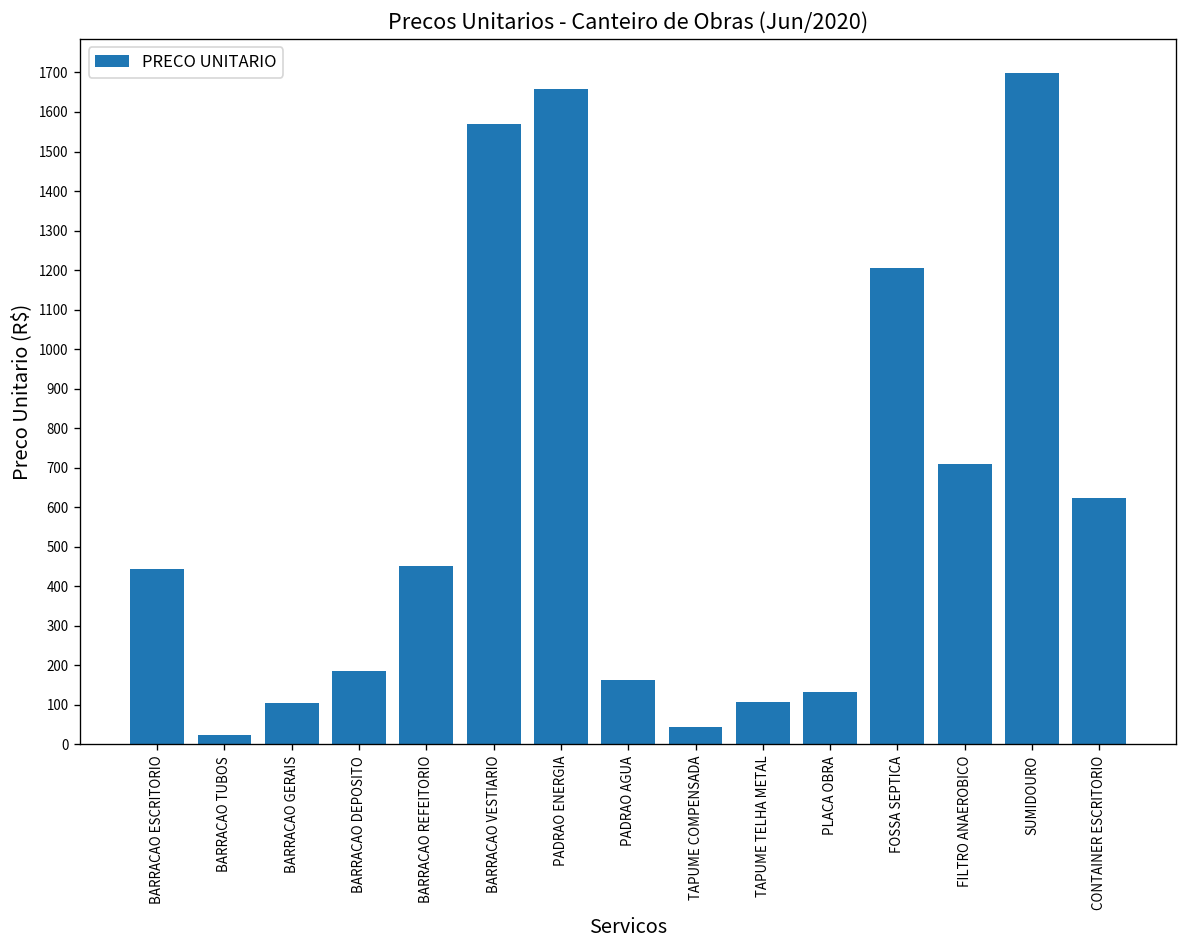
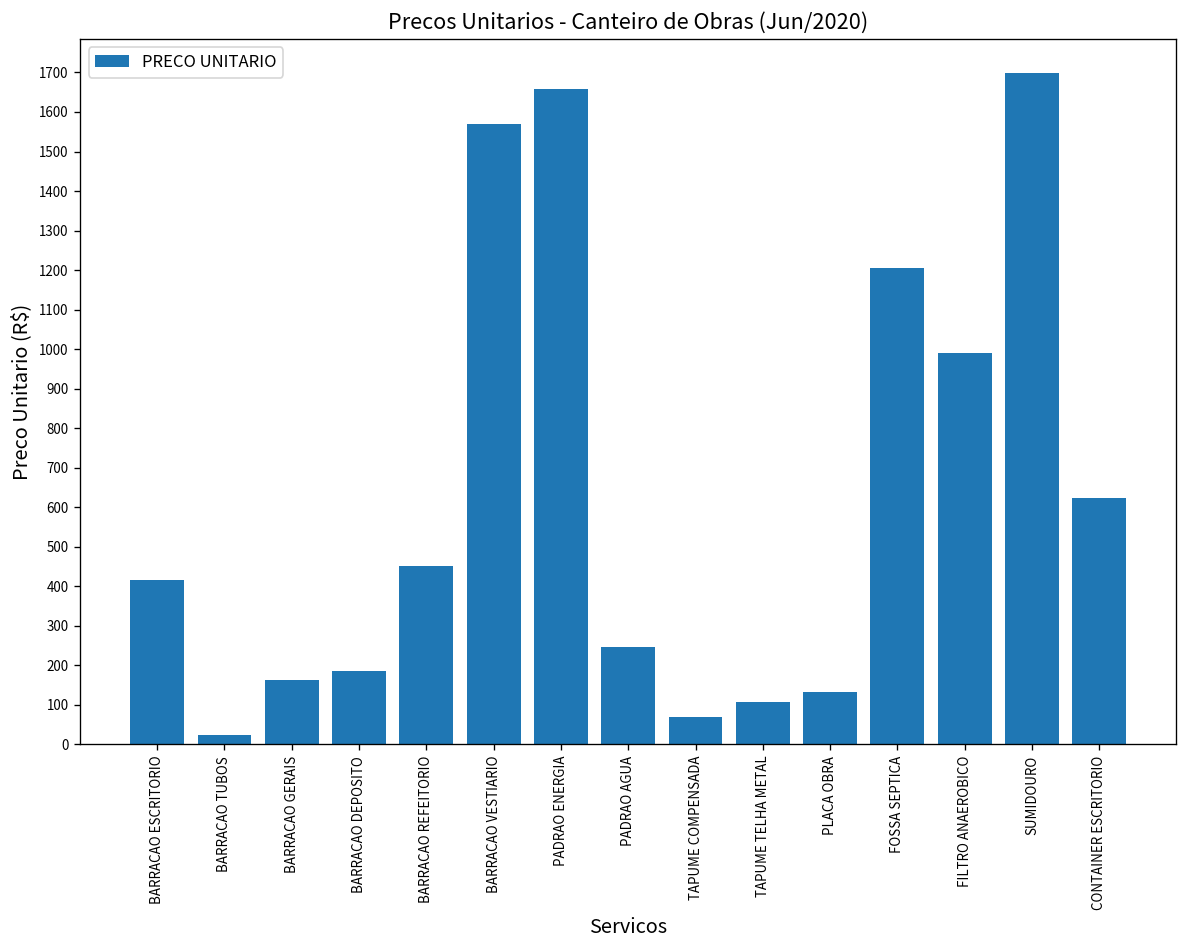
  {
-   "BARRACAO ESCRITORIO": 440,
+   "BARRACAO ESCRITORIO": 410,
    "BARRACAO TUBOS": 20,
-   "BARRACAO GERAIS": 100,
+   "BARRACAO GERAIS": 160,
    "BARRACAO DEPOSITO": 180,
    "BARRACAO REFEITORIO": 450,
    "BARRACAO VESTIARIO": 1570,
    "PADRAO ENERGIA": 1660,
-   "PADRAO AGUA": 160,
-   "TAPUME COMPENSADA": 40,
+   "PADRAO AGUA": 250,
+   "TAPUME COMPENSADA": 70,
    "TAPUME TELHA METAL": 110,
    "PLACA OBRA": 130,
    "FOSSA SEPTICA": 1200,
-   "FILTRO ANAEROBICO": 710,
+   "FILTRO ANAEROBICO": 990,
    "SUMIDOURO": 1700,
    "CONTAINER ESCRITORIO": 620
  }
